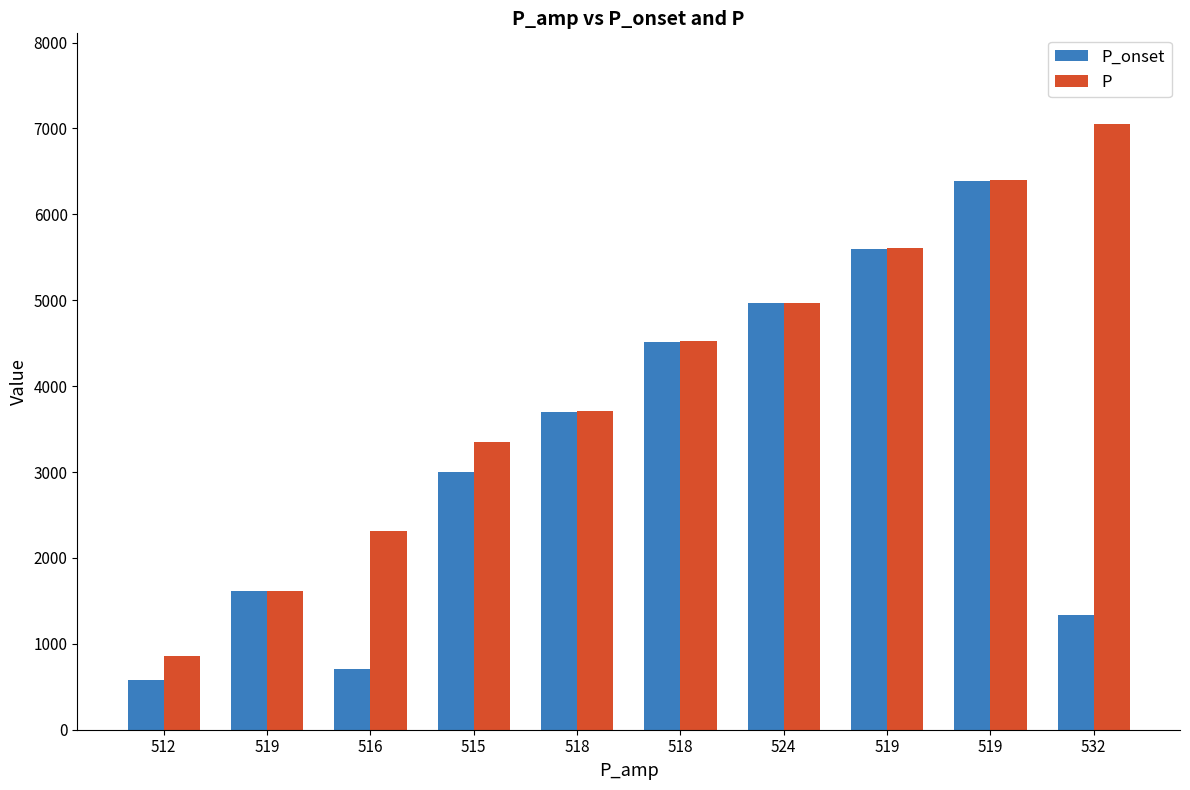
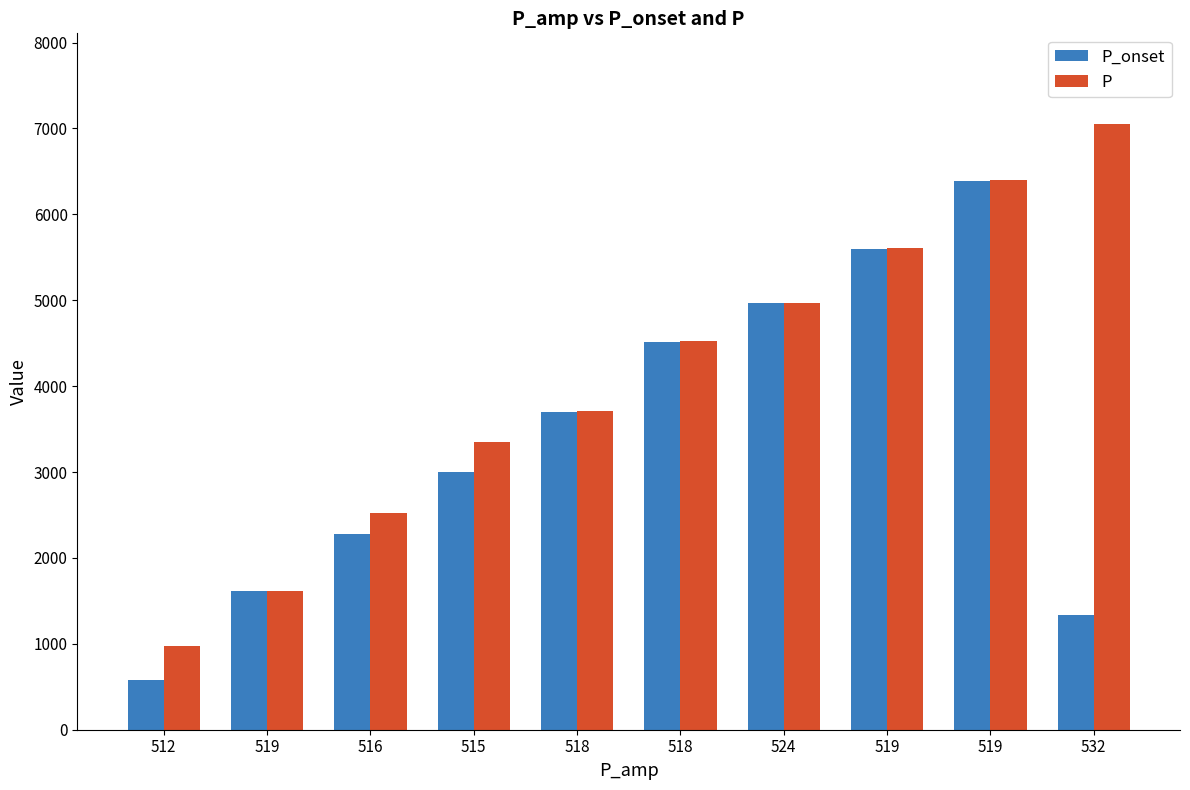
  {
    "P_onset": {
      "512": 600,
-     "516": 700,
+     "516": 2300,
      "515": 3000,
      "524": 5000,
      "532": 1300
    },
    "P": {
-     "512": 900,
-     "516": 2300,
+     "512": 1000,
+     "516": 2500,
      "515": 3300,
      "524": 5000,
      "532": 7100
    }
  }
